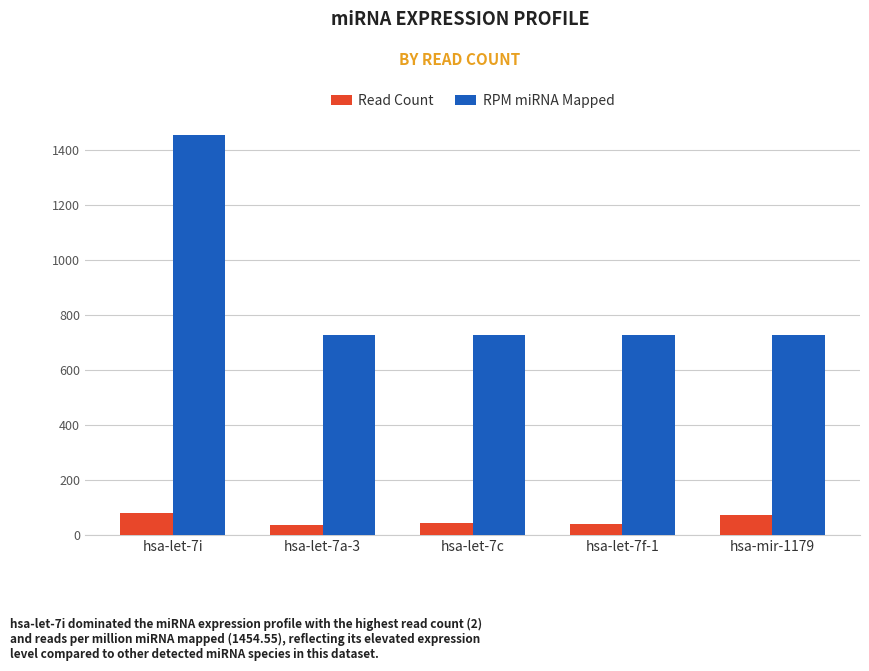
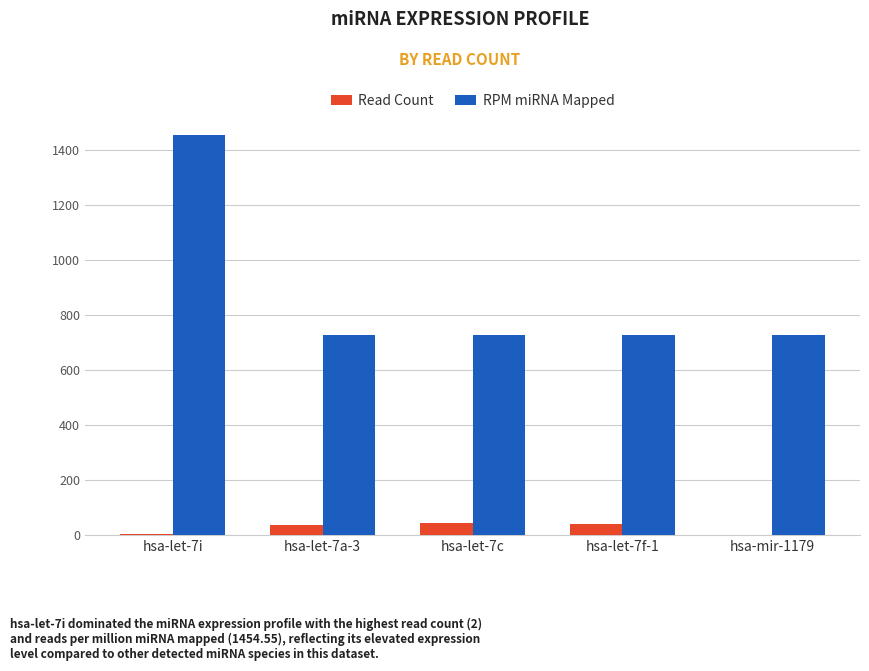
  {
    "Read Count": {
-     "hsa-let-7i": 80,
+     "hsa-let-7i": 0,
      "hsa-let-7a-3": 40,
      "hsa-let-7c": 40,
      "hsa-let-7f-1": 40,
-     "hsa-mir-1179": 70
+     "hsa-mir-1179": 0
    },
    "RPM miRNA Mapped": {
      "hsa-let-7i": 1450,
      "hsa-let-7a-3": 730,
      "hsa-let-7c": 730,
      "hsa-let-7f-1": 730,
      "hsa-mir-1179": 730
    }
  }
